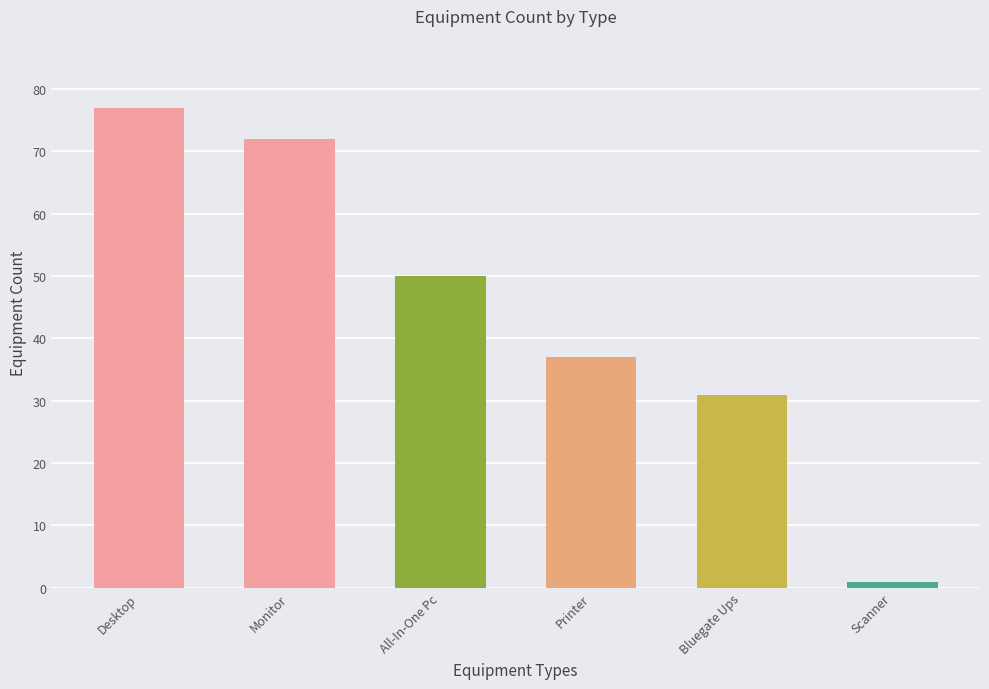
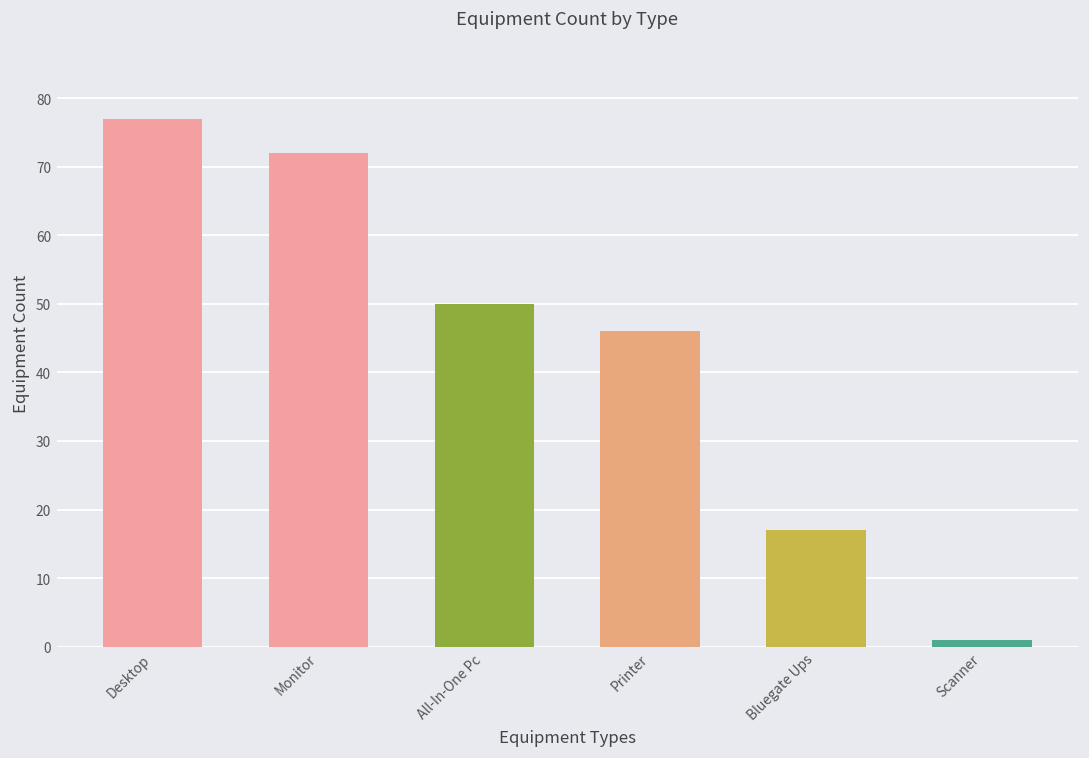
  {
    "Desktop": 77,
    "Monitor": 72,
    "All-In-One Pc": 50,
-   "Printer": 37,
-   "Bluegate Ups": 31,
+   "Printer": 46,
+   "Bluegate Ups": 17,
    "Scanner": 1
  }
